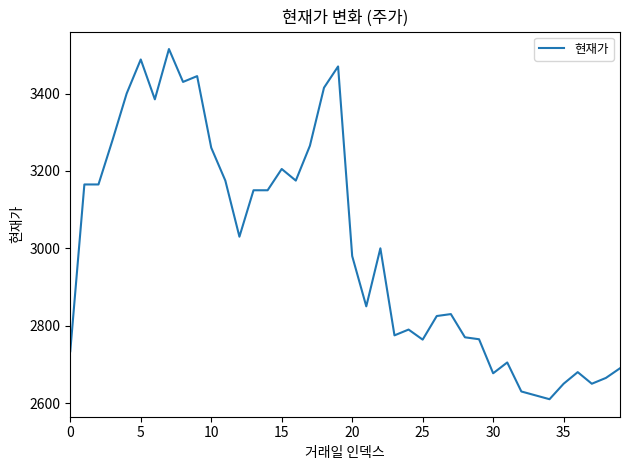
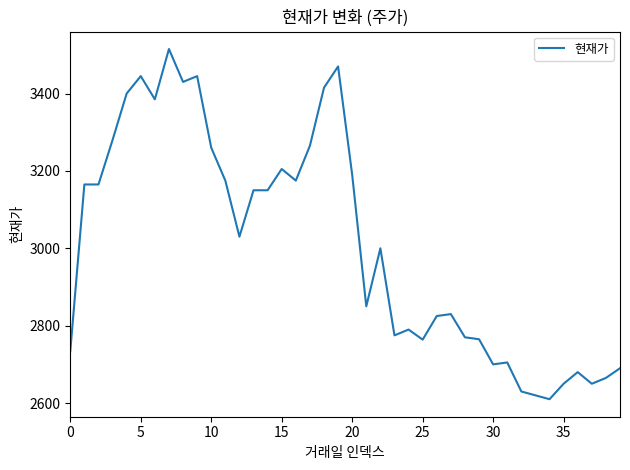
  {
    "0": 2730,
-   "5": 3490,
+   "5": 3450,
    "10": 3260,
    "15": 3210,
-   "20": 2980,
+   "20": 3190,
    "25": 2760,
-   "30": 2680,
+   "30": 2700,
    "35": 2650
  }
